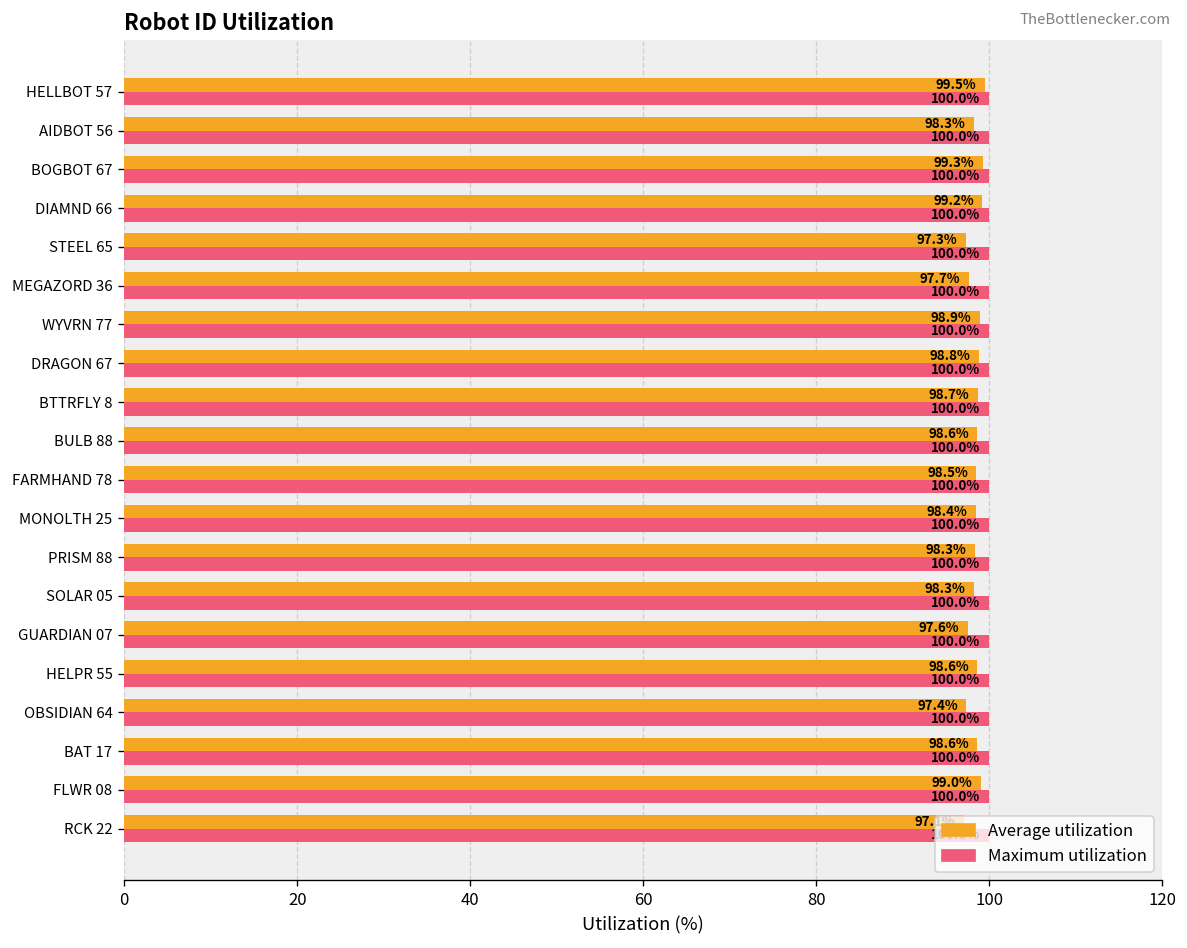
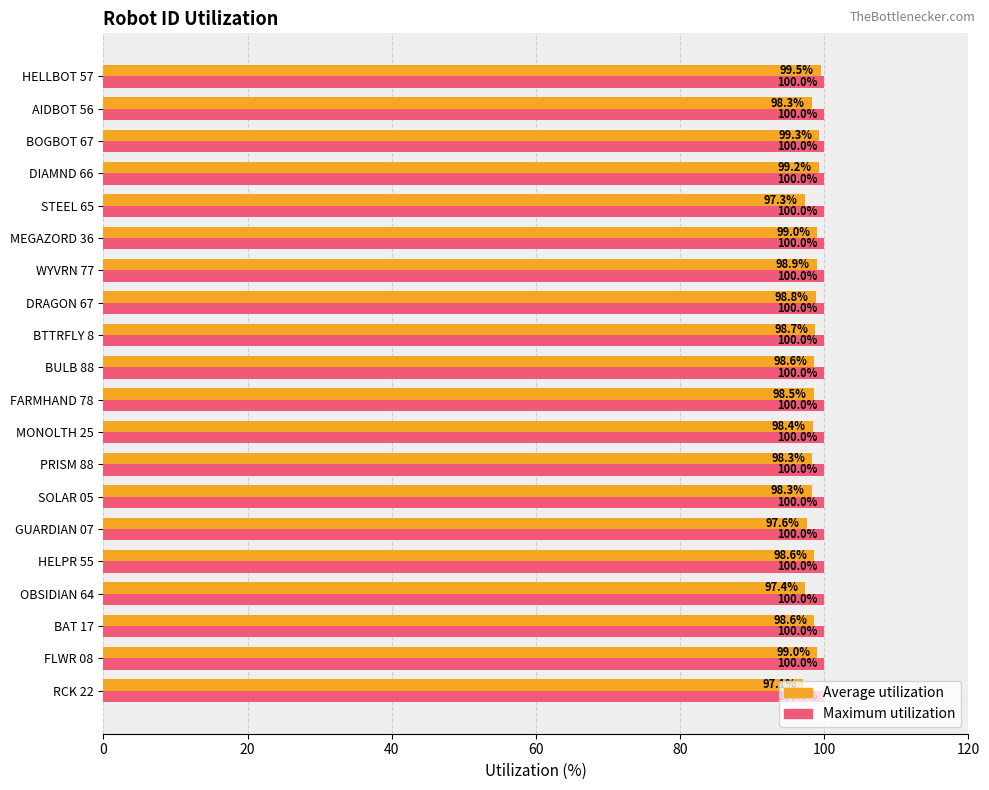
  {
    "Maximum utilization": {
      "HELLBOT 57": "100.0%",
      "AIDBOT 56": "100.0%",
      "BOGBOT 67": "100.0%",
      "DIAMND 66": "100.0%",
      "STEEL 65": "100.0%",
      "MEGAZORD 36": "100.0%",
      "WYVRN 77": "100.0%",
      "DRAGON 67": "100.0%",
      "BTTRFLY 8": "100.0%",
      "BULB 88": "100.0%",
      "FARMHAND 78": "100.0%",
      "MONOLTH 25": "100.0%",
      "PRISM 88": "100.0%",
      "SOLAR 05": "100.0%",
      "GUARDIAN 07": "100.0%",
      "HELPR 55": "100.0%",
      "OBSIDIAN 64": "100.0%",
      "BAT 17": "100.0%",
      "FLWR 08": "100.0%"
    },
    "Average utilization": {
      "HELLBOT 57": "99.5%",
      "AIDBOT 56": "98.3%",
      "BOGBOT 67": "99.3%",
      "DIAMND 66": "99.2%",
      "STEEL 65": "97.3%",
-     "MEGAZORD 36": "97.7%",
+     "MEGAZORD 36": "99.0%",
      "WYVRN 77": "98.9%",
      "DRAGON 67": "98.8%",
      "BTTRFLY 8": "98.7%",
      "BULB 88": "98.6%",
      "FARMHAND 78": "98.5%",
      "MONOLTH 25": "98.4%",
      "PRISM 88": "98.3%",
      "SOLAR 05": "98.3%",
      "GUARDIAN 07": "97.6%",
      "HELPR 55": "98.6%",
      "OBSIDIAN 64": "97.4%",
      "BAT 17": "98.6%",
      "FLWR 08": "99.0%"
    }
  }
